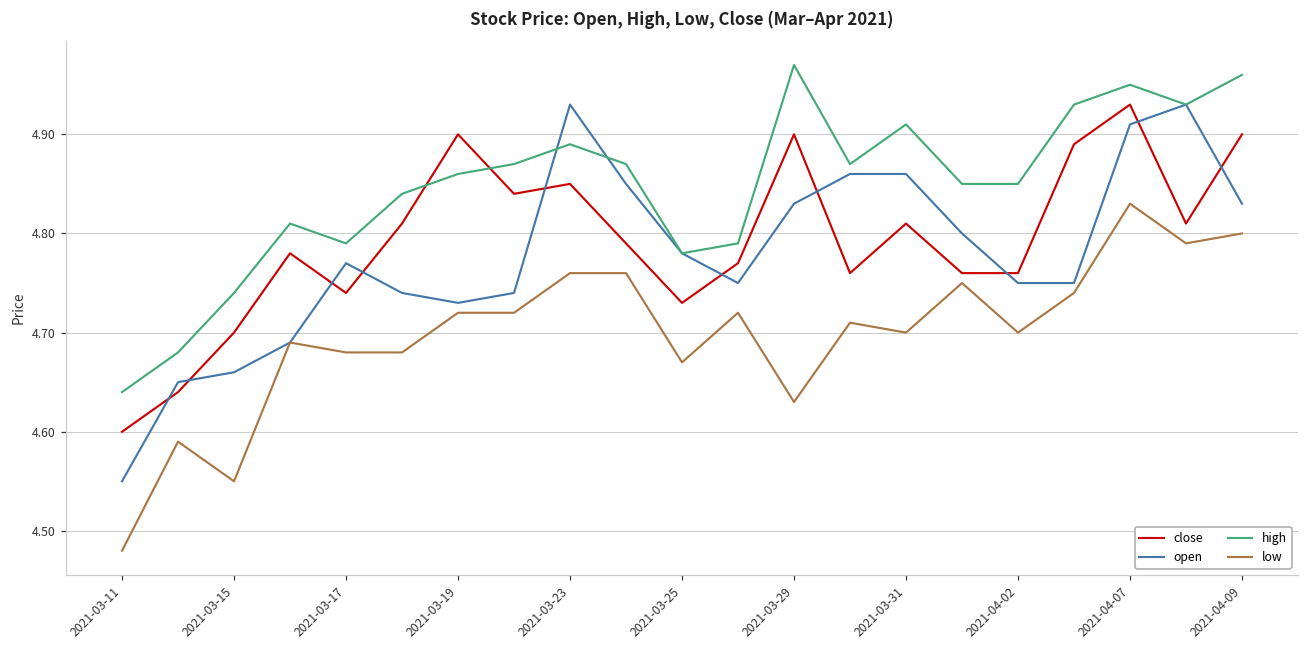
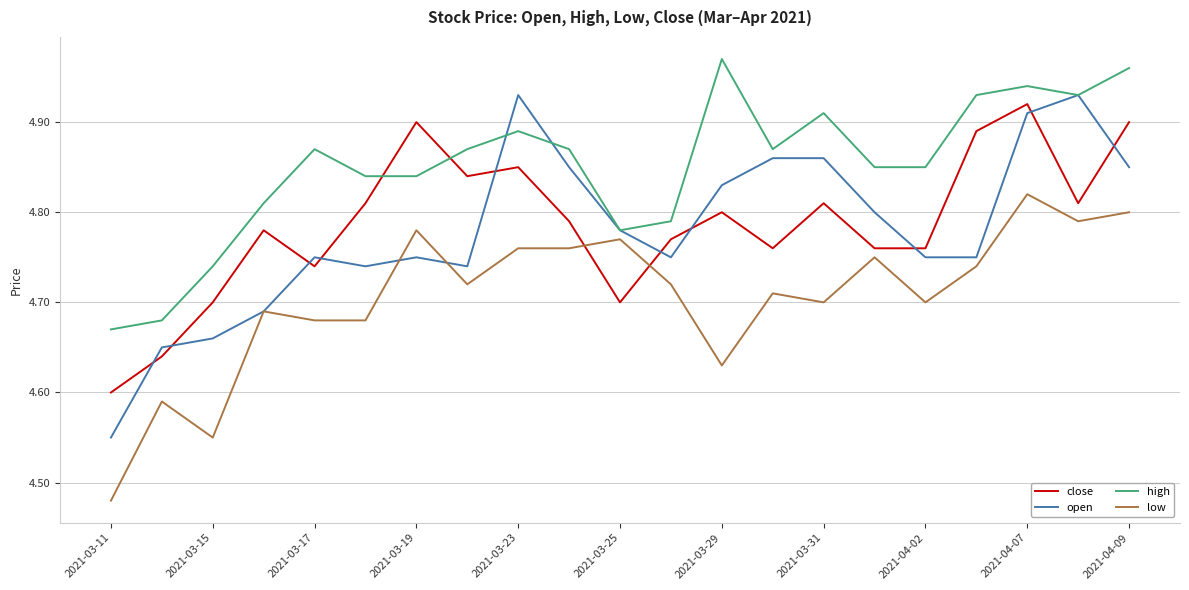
  {
    "close": {
      "2021-03-11": 4.60,
      "2021-03-15": 4.70,
      "2021-03-17": 4.74,
      "2021-03-19": 4.90,
      "2021-03-23": 4.85,
-     "2021-03-25": 4.73,
-     "2021-03-29": 4.9,
+     "2021-03-25": 4.70,
+     "2021-03-29": 4.8,
      "2021-03-31": 4.81,
      "2021-04-02": 4.76,
-     "2021-04-07": 4.93,
+     "2021-04-07": 4.92,
      "2021-04-09": 4.90
    },
    "open": {
      "2021-03-11": 4.55,
      "2021-03-15": 4.66,
-     "2021-03-17": 4.77,
-     "2021-03-19": 4.73,
+     "2021-03-17": 4.75,
+     "2021-03-19": 4.75,
      "2021-03-23": 4.93,
      "2021-03-29": 4.83,
      "2021-03-31": 4.86,
      "2021-04-02": 4.75,
      "2021-04-07": 4.91,
-     "2021-04-09": 4.83
+     "2021-04-09": 4.85
    },
    "high": {
-     "2021-03-11": 4.64,
+     "2021-03-11": 4.67,
      "2021-03-15": 4.74,
-     "2021-03-17": 4.79,
-     "2021-03-19": 4.86,
+     "2021-03-17": 4.87,
+     "2021-03-19": 4.84,
      "2021-03-23": 4.89,
      "2021-03-29": 4.97,
      "2021-03-31": 4.91,
      "2021-04-02": 4.85,
-     "2021-04-07": 4.95,
+     "2021-04-07": 4.94,
      "2021-04-09": 4.96
    },
    "low": {
      "2021-03-11": 4.48,
      "2021-03-15": 4.55,
      "2021-03-17": 4.68,
-     "2021-03-19": 4.72,
+     "2021-03-19": 4.78,
      "2021-03-23": 4.76,
-     "2021-03-25": 4.67,
+     "2021-03-25": 4.77,
      "2021-03-29": 4.63,
      "2021-03-31": 4.70,
      "2021-04-02": 4.70,
-     "2021-04-07": 4.83,
+     "2021-04-07": 4.82,
      "2021-04-09": 4.80
    }
  }
